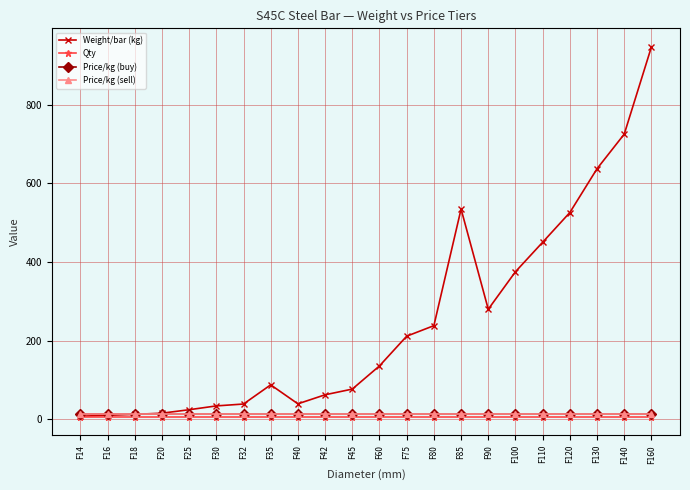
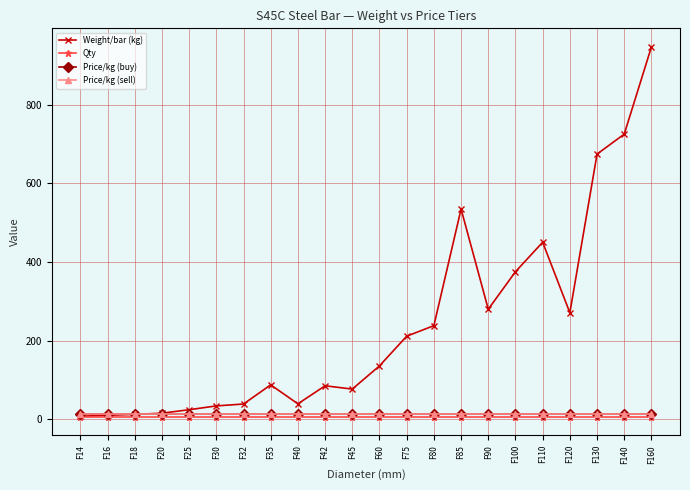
  {
    "Weight/bar (kg)": {
      "F25": 20,
      "F30": 30,
      "F32": 40,
      "F35": 90,
      "F40": 40,
-     "F42": 60,
+     "F42": 80,
      "F45": 80,
      "F60": 140,
      "F75": 210,
      "F80": 240,
      "F85": 530,
      "F90": 280,
      "F100": 380,
      "F110": 450,
-     "F120": 530,
-     "F130": 640,
+     "F120": 270,
+     "F130": 670,
      "F140": 730,
      "F160": 950
    },
    "Qty": {
      "F20": 10,
      "F25": 10,
      "F30": 10,
      "F32": 10,
      "F35": 10,
      "F40": 10,
      "F42": 10,
      "F45": 10,
      "F60": 10,
      "F75": 10,
      "F80": 10,
      "F85": 10,
      "F90": 10,
      "F100": 10,
      "F110": 10,
      "F120": 10,
      "F130": 10,
      "F140": 10,
      "F160": 10
    },
    "Price/kg (sell)": {
      "F25": 10,
      "F30": 10,
      "F32": 10,
      "F35": 10,
      "F40": 10,
      "F42": 10,
      "F45": 10,
      "F60": 10,
      "F75": 10,
      "F80": 10,
      "F85": 10,
      "F90": 10,
      "F100": 10,
      "F110": 10,
      "F120": 10,
      "F130": 10,
      "F140": 10,
      "F160": 10
    }
  }
